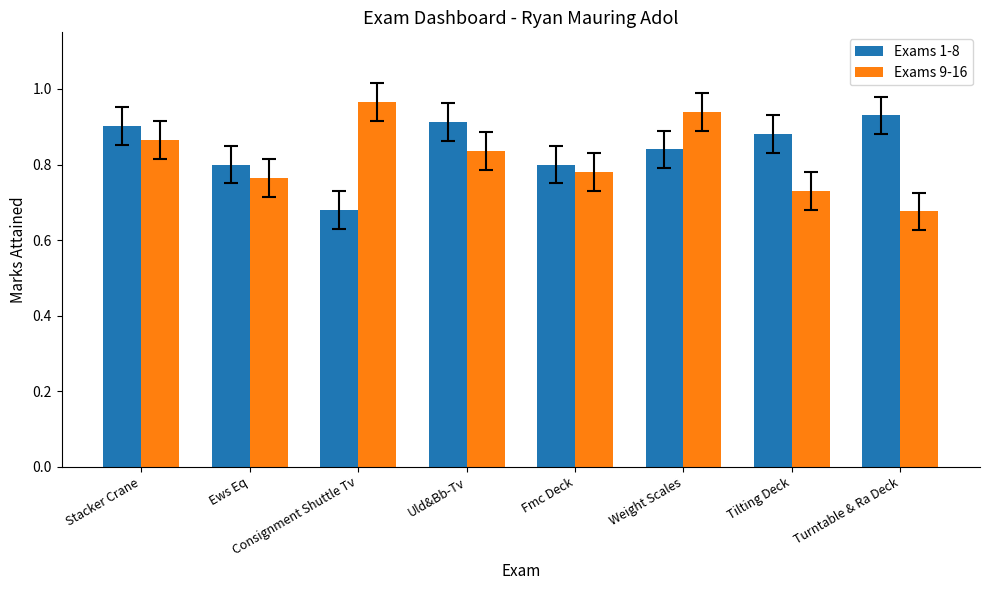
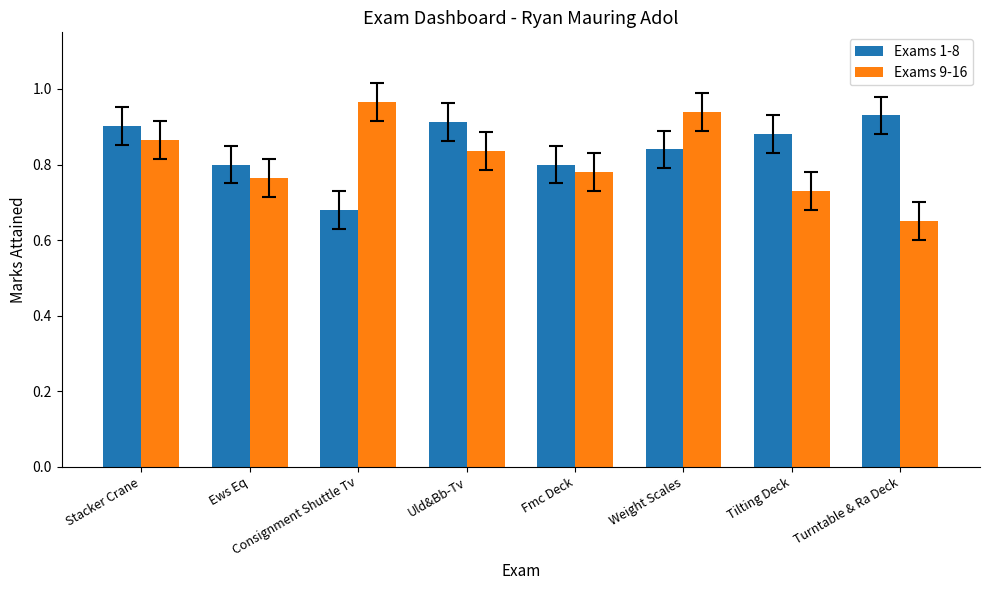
  {
    "Exams 9-16": {
      "Stacker Crane": 0.86,
      "Ews Eq": 0.76,
      "Consignment Shuttle Tv": 0.97,
      "Uld&Bb-Tv": 0.84,
      "Fmc Deck": 0.78,
      "Weight Scales": 0.94,
      "Tilting Deck": 0.73,
-     "Turntable & Ra Deck": 0.68
+     "Turntable & Ra Deck": 0.65
    }
  }
